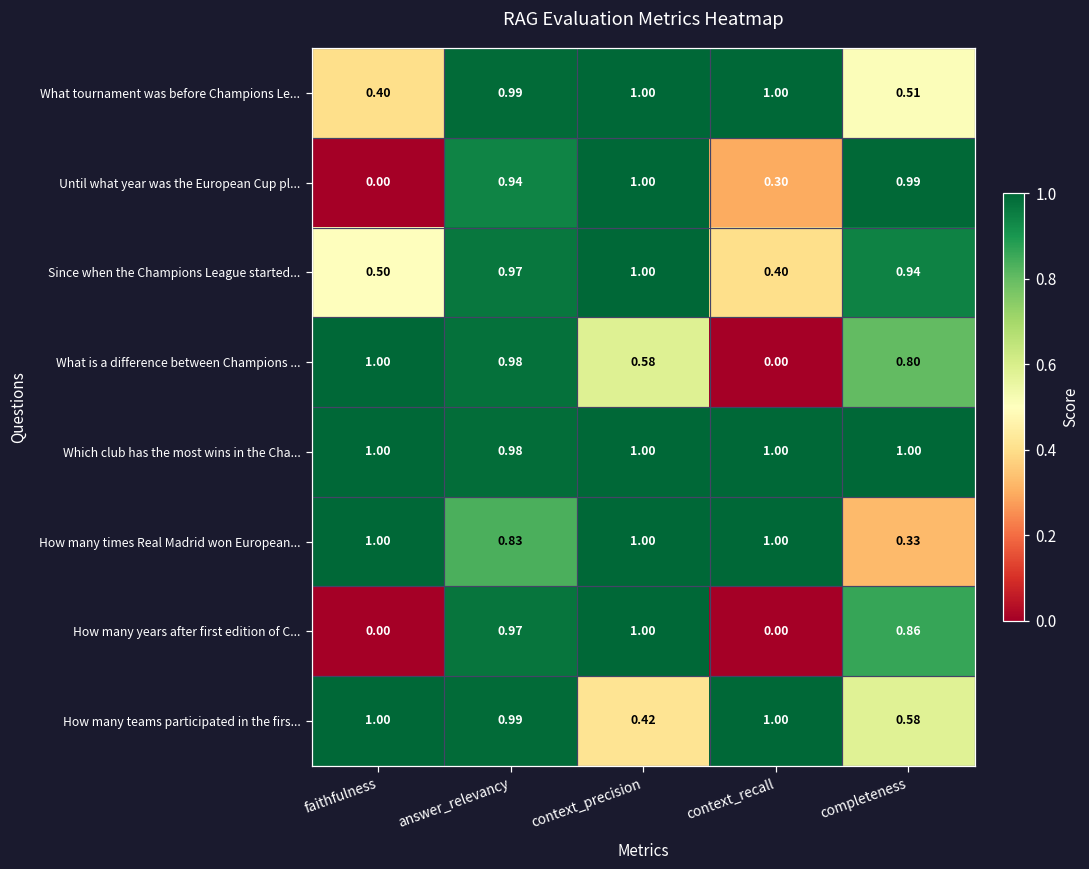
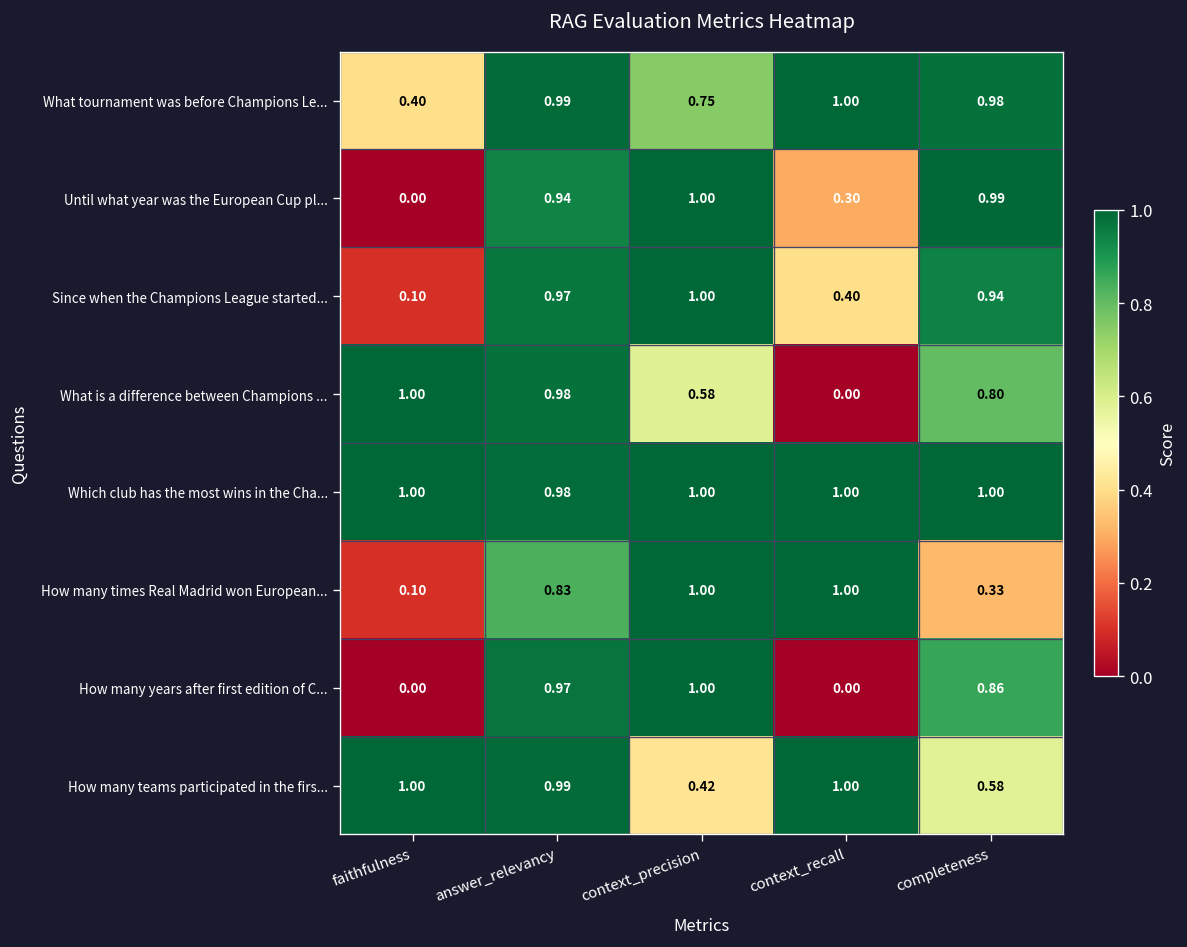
  {
    "What tournament was before Champions Le...": {
      "faithfulness": 0.40,
      "answer_relevancy": 0.99,
-     "context_precision": 1.00,
+     "context_precision": 0.75,
      "context_recall": 1.00,
-     "completeness": 0.51
+     "completeness": 0.98
    },
    "Until what year was the European Cup pl...": {
      "faithfulness": 0.00,
      "answer_relevancy": 0.94,
      "context_precision": 1.00,
      "context_recall": 0.30,
      "completeness": 0.99
    },
    "Since when the Champions League started...": {
-     "faithfulness": 0.50,
+     "faithfulness": 0.10,
      "answer_relevancy": 0.97,
      "context_precision": 1.00,
      "context_recall": 0.40,
      "completeness": 0.94
    },
    "What is a difference between Champions ...": {
      "faithfulness": 1.00,
      "answer_relevancy": 0.98,
      "context_precision": 0.58,
      "context_recall": 0.00,
      "completeness": 0.80
    },
    "Which club has the most wins in the Cha...": {
      "faithfulness": 1.00,
      "answer_relevancy": 0.98,
      "context_precision": 1.00,
      "context_recall": 1.00,
      "completeness": 1.00
    },
    "How many times Real Madrid won European...": {
-     "faithfulness": 1.00,
+     "faithfulness": 0.10,
      "answer_relevancy": 0.83,
      "context_precision": 1.00,
      "context_recall": 1.00,
      "completeness": 0.33
    },
    "How many years after first edition of C...": {
      "faithfulness": 0.00,
      "answer_relevancy": 0.97,
      "context_precision": 1.00,
      "context_recall": 0.00,
      "completeness": 0.86
    },
    "How many teams participated in the firs...": {
      "faithfulness": 1.00,
      "answer_relevancy": 0.99,
      "context_precision": 0.42,
      "context_recall": 1.00,
      "completeness": 0.58
    }
  }
